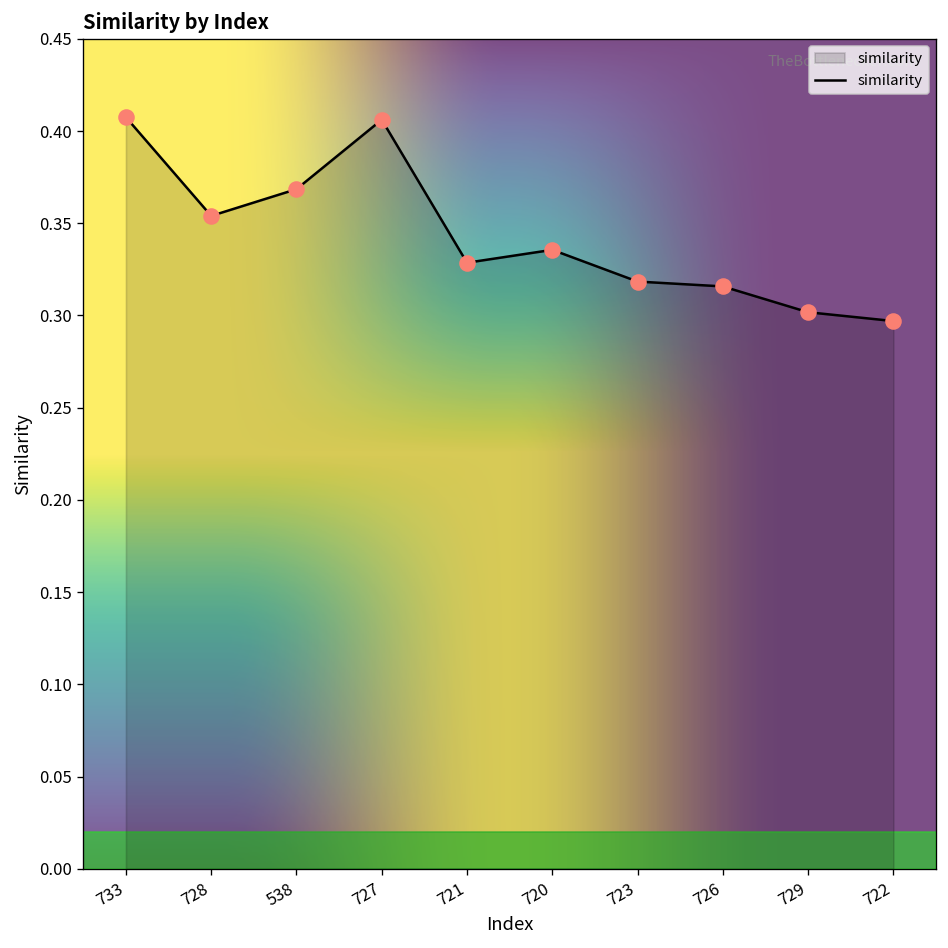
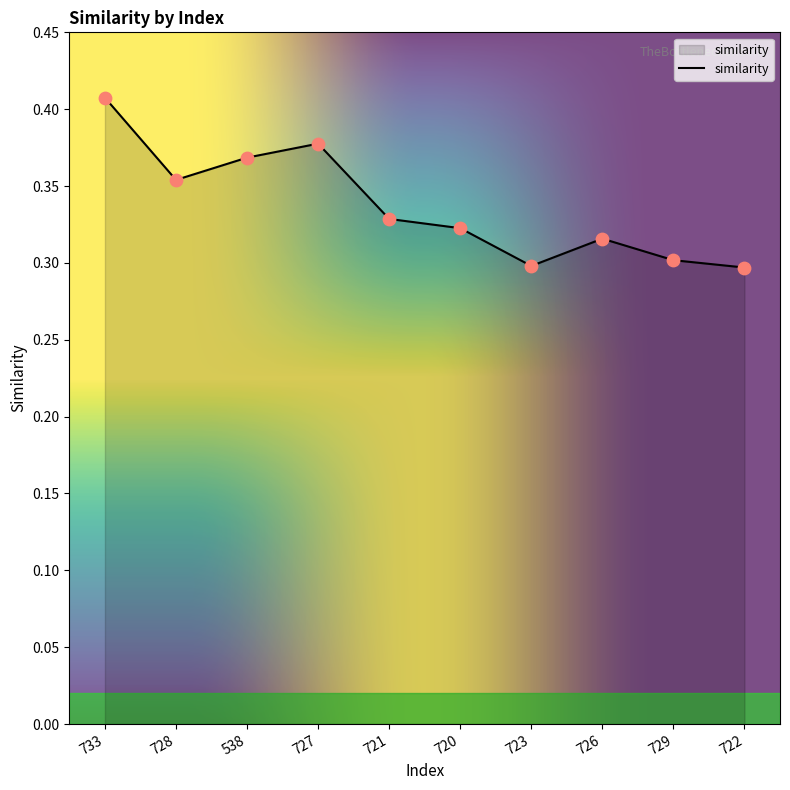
  {
    "733": 0.407,
    "728": 0.354,
    "538": 0.368,
-   "727": 0.406,
+   "727": 0.378,
    "721": 0.329,
-   "720": 0.336,
-   "723": 0.318,
+   "720": 0.323,
+   "723": 0.298,
    "726": 0.316,
    "729": 0.302,
    "722": 0.297
  }
